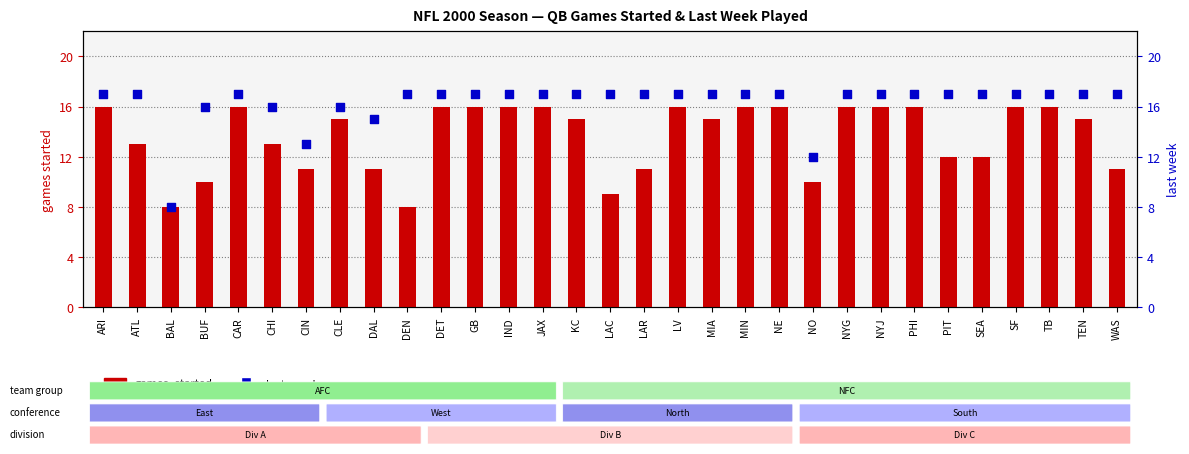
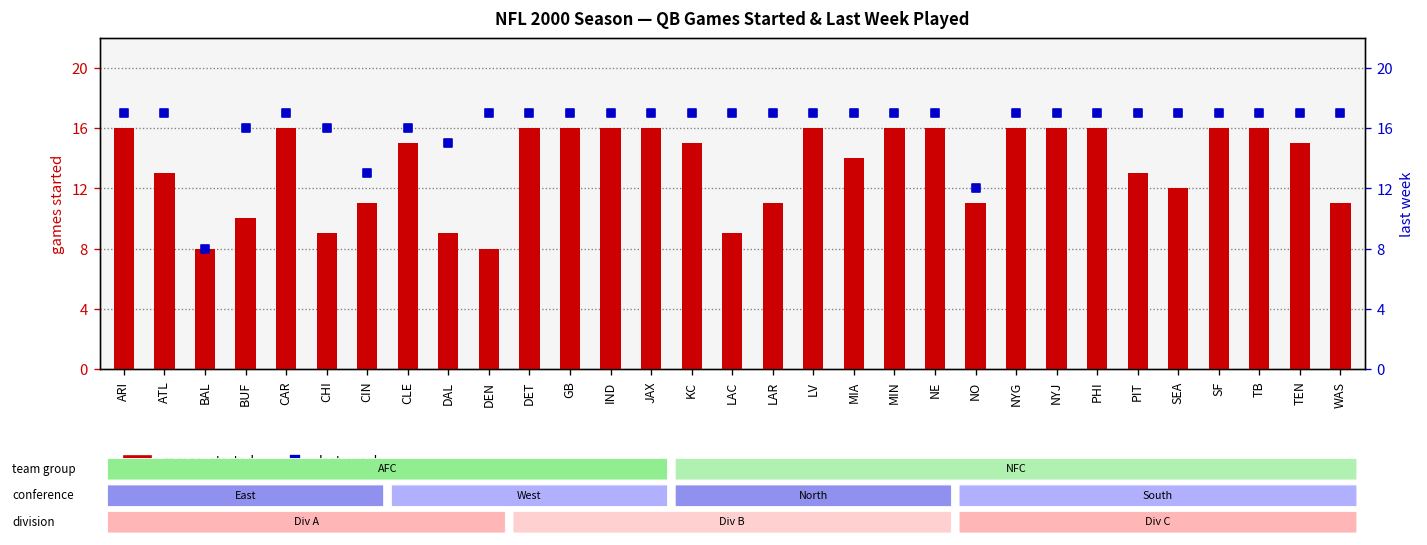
  {
    "games_started": {
      "ARI": 16,
      "ATL": 13,
      "BAL": 8,
      "BUF": 10,
      "CAR": 16,
-     "CHI": 13,
+     "CHI": 9,
      "CIN": 11,
      "CLE": 15,
-     "DAL": 11,
+     "DAL": 9,
      "DEN": 8,
      "DET": 16,
      "GB": 16,
      "IND": 16,
      "JAX": 16,
      "KC": 15,
      "LAC": 9,
      "LAR": 11,
      "LV": 16,
-     "MIA": 15,
+     "MIA": 14,
      "MIN": 16,
      "NE": 16,
-     "NO": 10,
+     "NO": 11,
      "NYG": 16,
      "NYJ": 16,
      "PHI": 16,
-     "PIT": 12,
+     "PIT": 13,
      "SEA": 12,
      "SF": 16,
      "TB": 16,
      "TEN": 15,
      "WAS": 11
    }
  }
